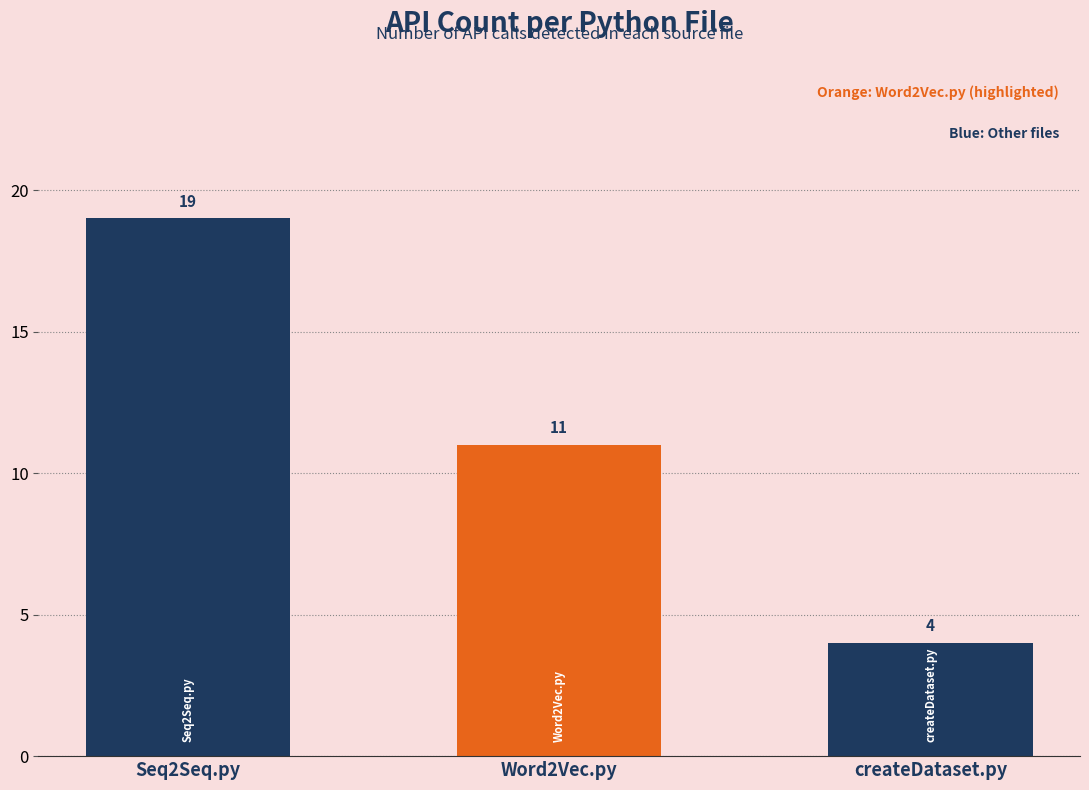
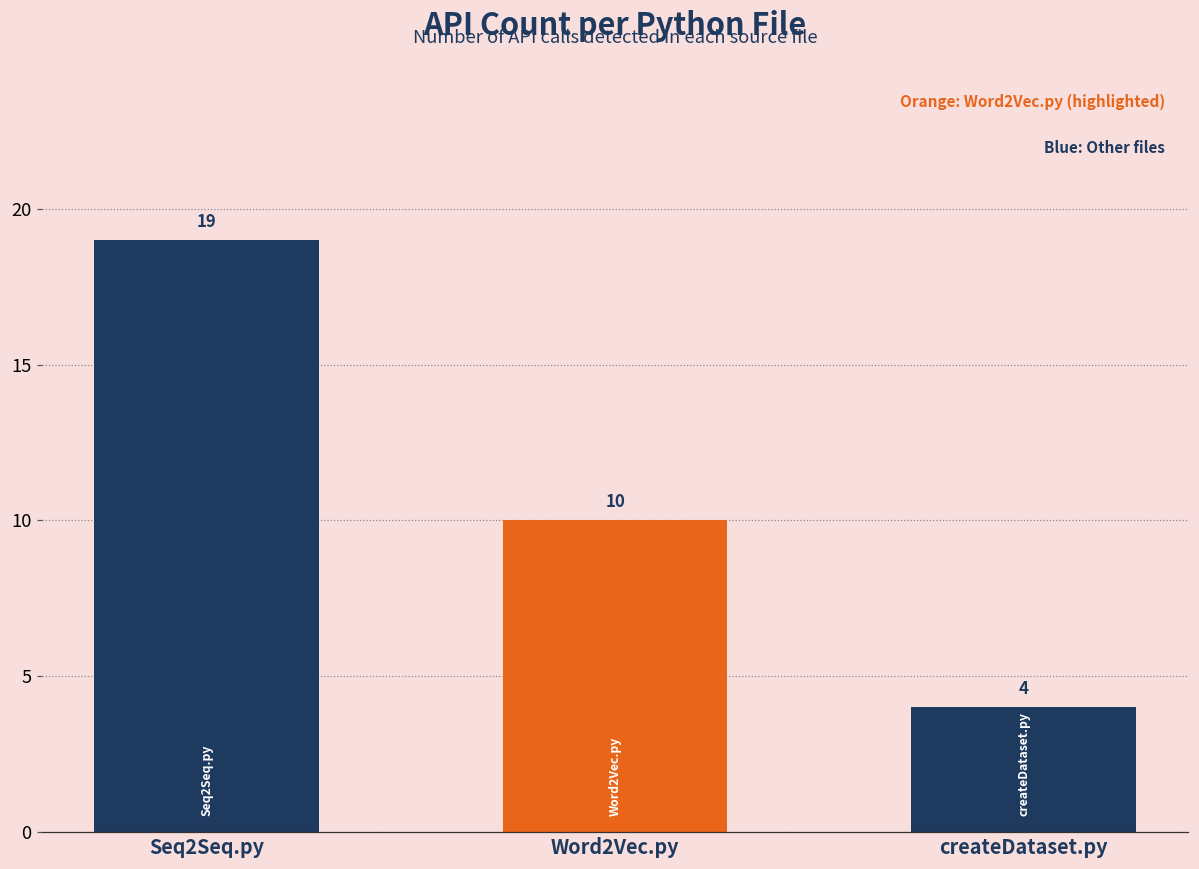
  {
    "Seq2Seq.py": 19,
-   "Word2Vec.py": 11,
+   "Word2Vec.py": 10,
    "createDataset.py": 4
  }
